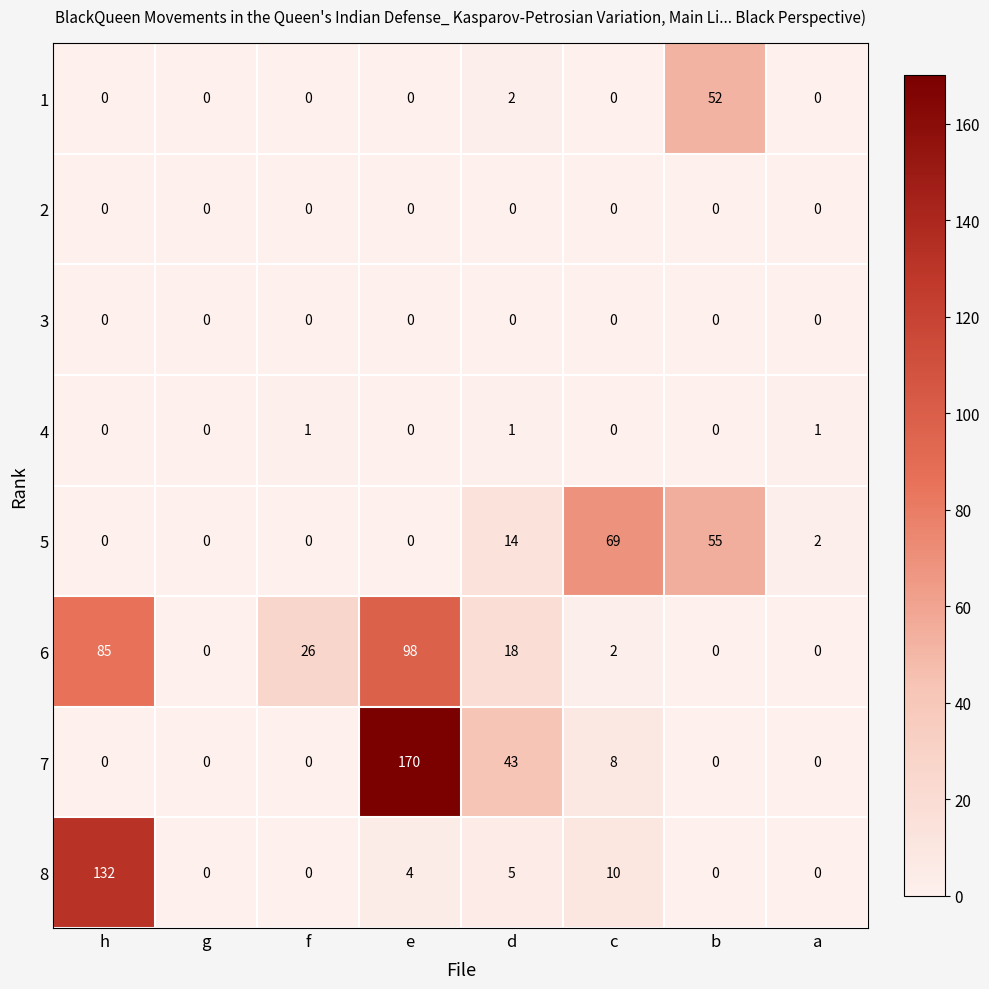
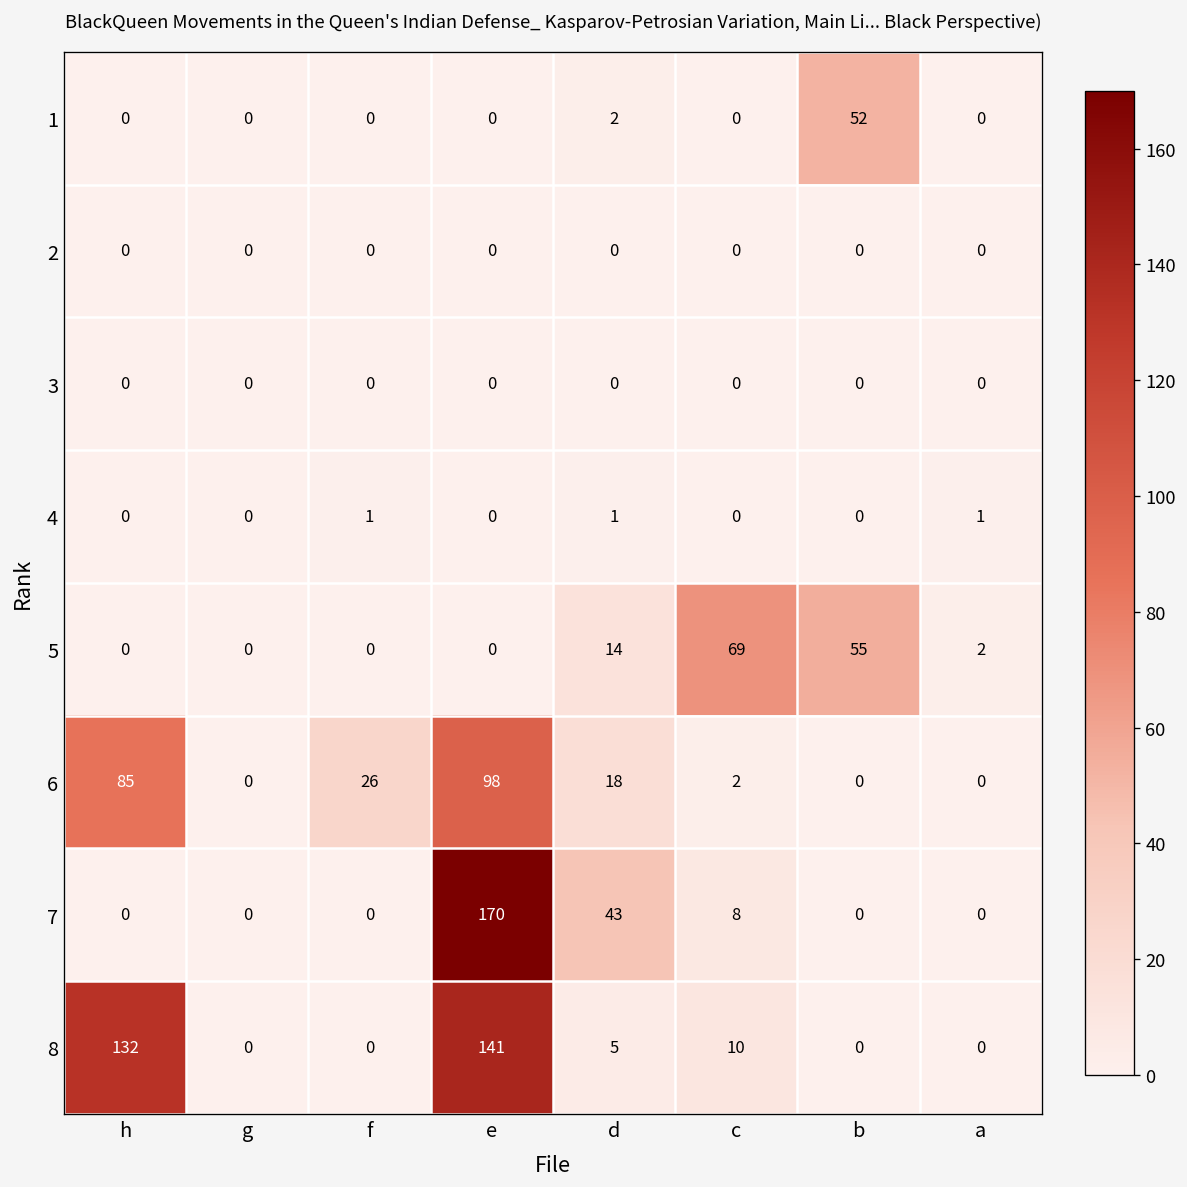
  {
    "1": {
      "h": 0,
      "g": 0,
      "f": 0,
      "e": 0,
      "d": 2,
      "c": 0,
      "b": 52,
      "a": 0
    },
    "2": {
      "h": 0,
      "g": 0,
      "f": 0,
      "e": 0,
      "d": 0,
      "c": 0,
      "b": 0,
      "a": 0
    },
    "3": {
      "h": 0,
      "g": 0,
      "f": 0,
      "e": 0,
      "d": 0,
      "c": 0,
      "b": 0,
      "a": 0
    },
    "4": {
      "h": 0,
      "g": 0,
      "f": 1,
      "e": 0,
      "d": 1,
      "c": 0,
      "b": 0,
      "a": 1
    },
    "5": {
      "h": 0,
      "g": 0,
      "f": 0,
      "e": 0,
      "d": 14,
      "c": 69,
      "b": 55,
      "a": 2
    },
    "6": {
      "h": 85,
      "g": 0,
      "f": 26,
      "e": 98,
      "d": 18,
      "c": 2,
      "b": 0,
      "a": 0
    },
    "7": {
      "h": 0,
      "g": 0,
      "f": 0,
      "e": 170,
      "d": 43,
      "c": 8,
      "b": 0,
      "a": 0
    },
    "8": {
      "h": 132,
      "g": 0,
      "f": 0,
-     "e": 4,
+     "e": 141,
      "d": 5,
      "c": 10,
      "b": 0,
      "a": 0
    }
  }
